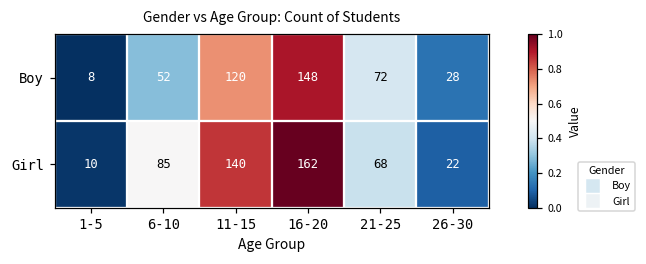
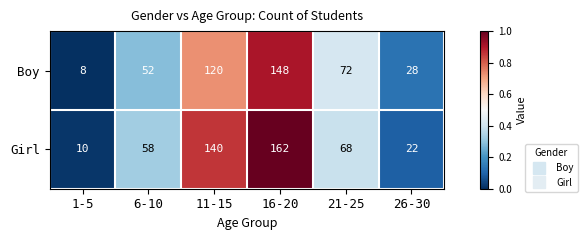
  {
    "Boy": {
      "1-5": 8,
      "6-10": 52,
      "11-15": 120,
      "16-20": 148,
      "21-25": 72,
      "26-30": 28
    },
    "Girl": {
      "1-5": 10,
-     "6-10": 85,
+     "6-10": 58,
      "11-15": 140,
      "16-20": 162,
      "21-25": 68,
      "26-30": 22
    }
  }
